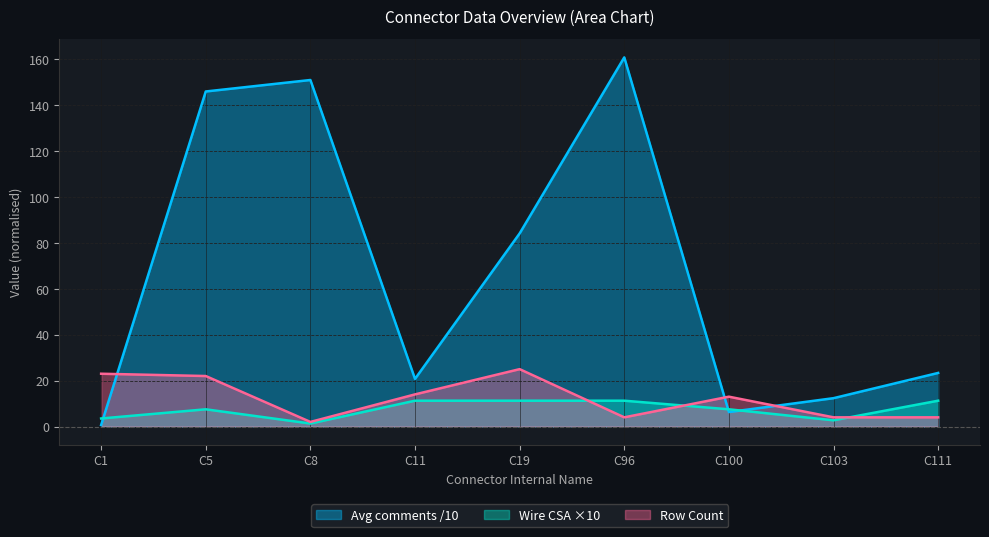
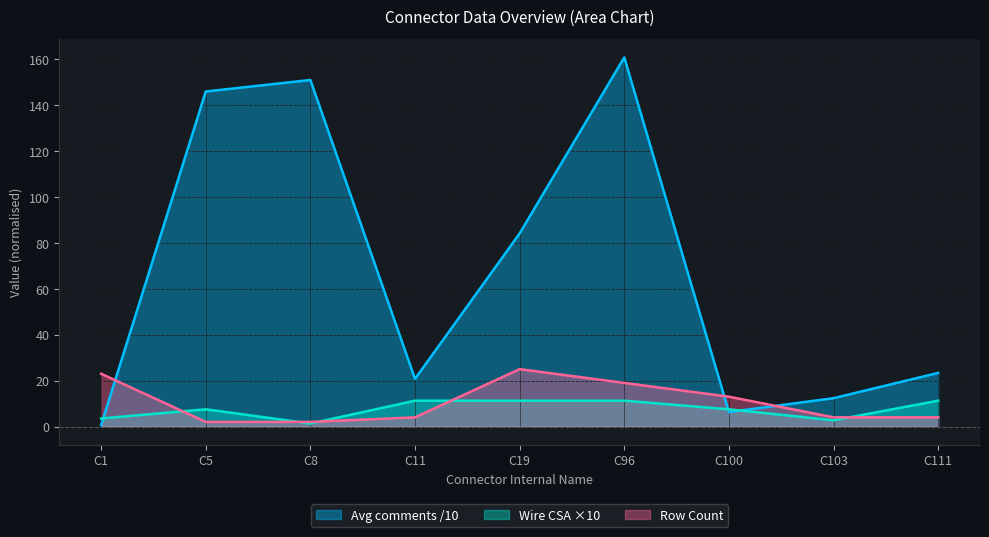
  {
    "Row Count": {
      "C1": 23,
-     "C5": 22,
-     "C11": 14,
+     "C5": 2,
+     "C11": 4,
      "C19": 25,
-     "C96": 4,
+     "C96": 19,
      "C100": 13,
      "C103": 4,
      "C111": 4
    }
  }
